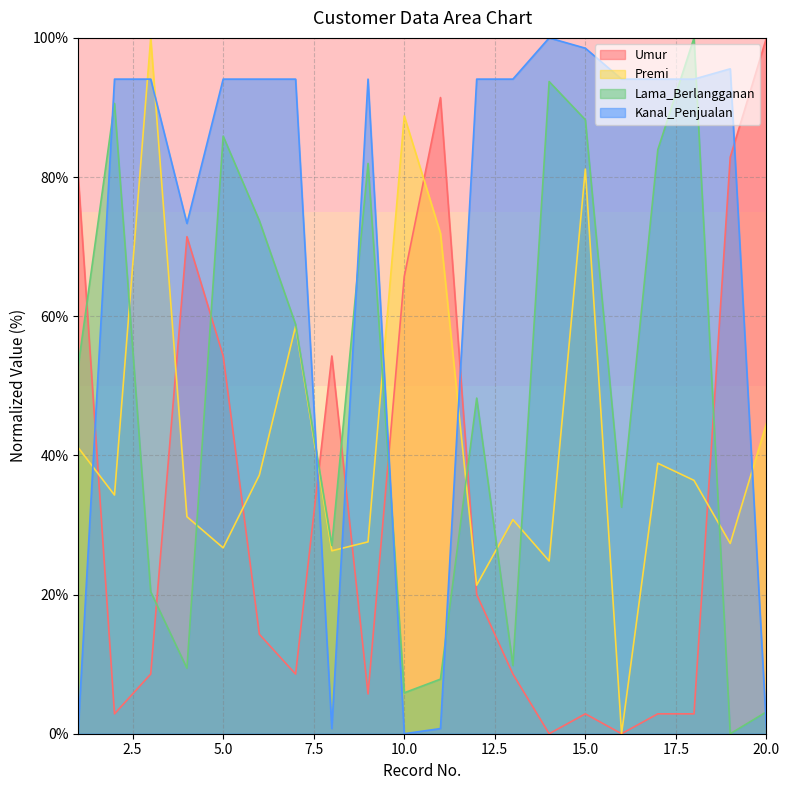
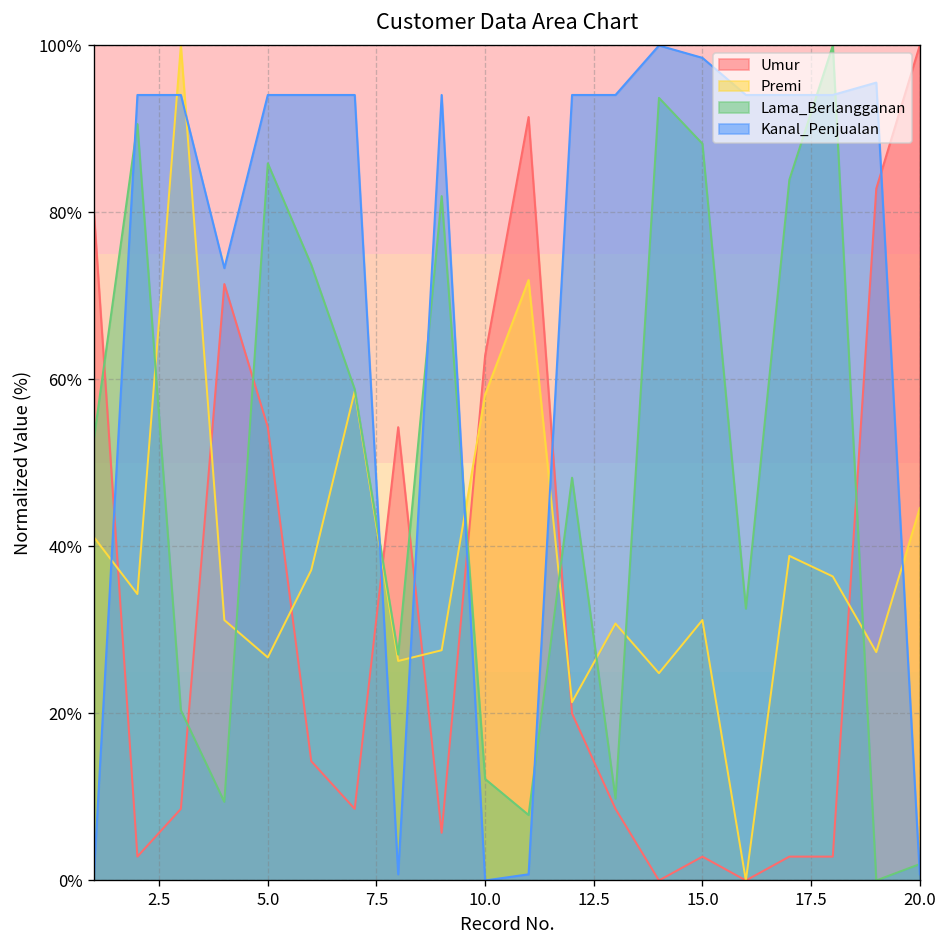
  {
    "Umur": {
      "5.0": "54%",
-     "10.0": "66%",
+     "10.0": "63%",
      "15.0": "3%",
      "20.0": "100%"
    },
    "Premi": {
      "5.0": "27%",
-     "10.0": "89%",
-     "15.0": "81%",
+     "10.0": "58%",
+     "15.0": "31%",
      "20.0": "45%"
    },
    "Lama_Berlangganan": {
      "5.0": "86%",
-     "10.0": "6%",
+     "10.0": "12%",
      "15.0": "88%",
-     "20.0": "3%"
+     "20.0": "2%"
    },
    "Kanal_Penjualan": {
      "5.0": "94%",
      "10.0": "0%",
      "15.0": "99%",
      "20.0": "1%"
    }
  }
